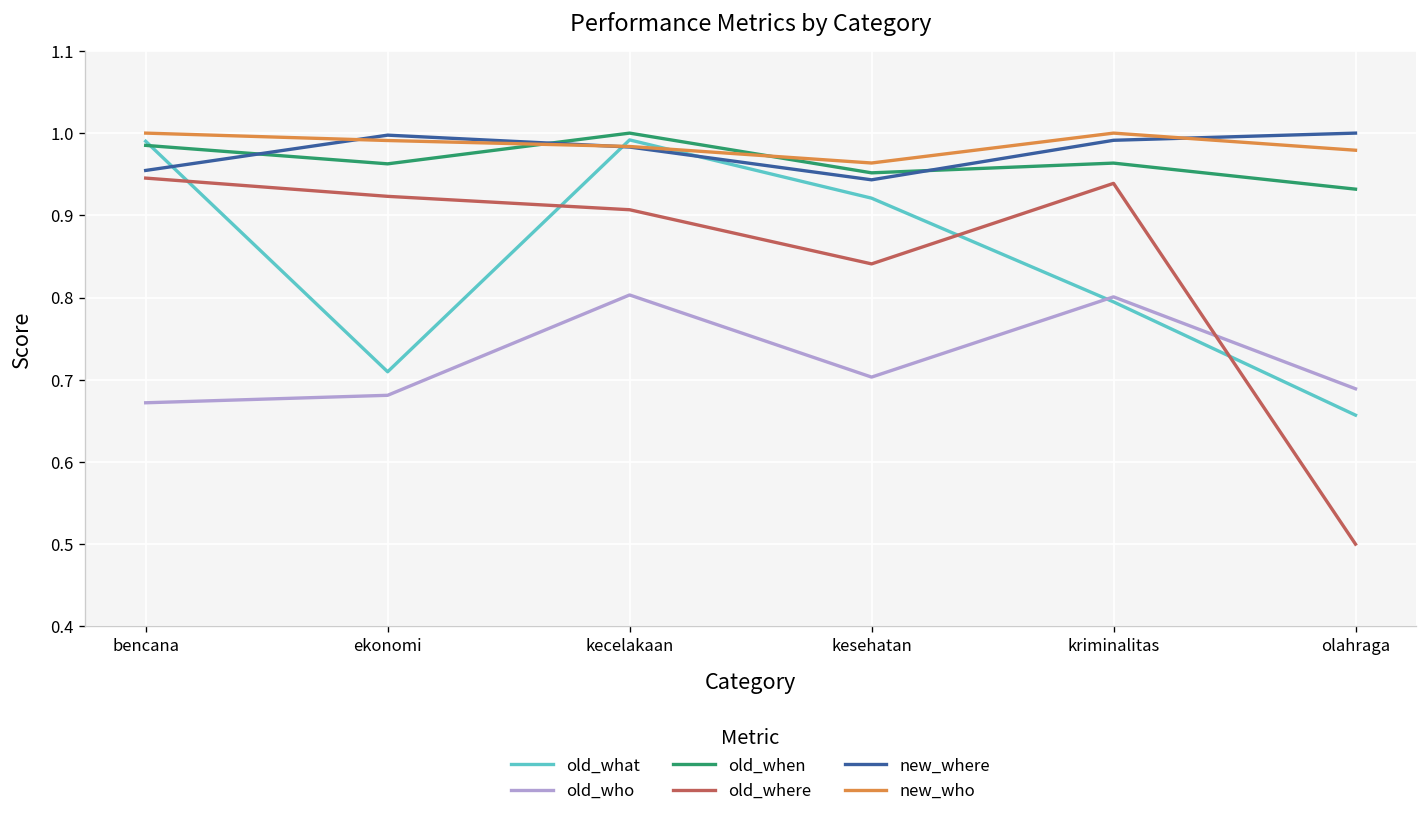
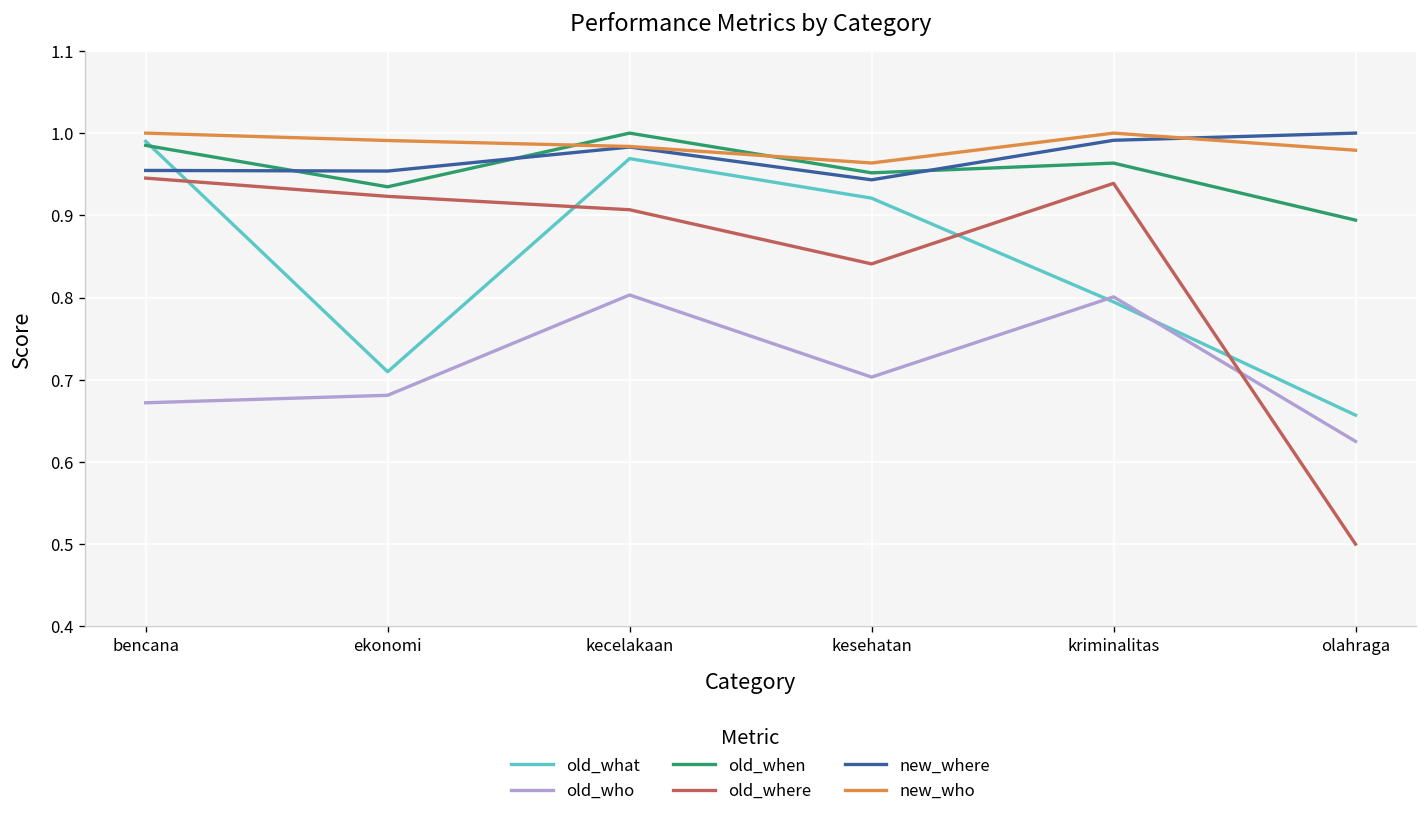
  {
    "old_what": {
      "bencana": 0.99,
      "ekonomi": 0.71,
-     "kecelakaan": 0.99,
+     "kecelakaan": 0.97,
      "kesehatan": 0.92,
      "kriminalitas": 0.79,
      "olahraga": 0.66
    },
    "old_who": {
      "bencana": 0.67,
      "ekonomi": 0.68,
      "kecelakaan": 0.80,
      "kesehatan": 0.70,
      "kriminalitas": 0.80,
-     "olahraga": 0.69
+     "olahraga": 0.63
    },
    "old_when": {
      "bencana": 0.99,
-     "ekonomi": 0.96,
+     "ekonomi": 0.93,
      "kecelakaan": 1.00,
      "kesehatan": 0.95,
      "kriminalitas": 0.96,
-     "olahraga": 0.93
+     "olahraga": 0.89
    },
    "new_where": {
      "bencana": 0.95,
-     "ekonomi": 1.00,
+     "ekonomi": 0.95,
      "kesehatan": 0.94,
      "kriminalitas": 0.99,
      "olahraga": 1.00
    }
  }
